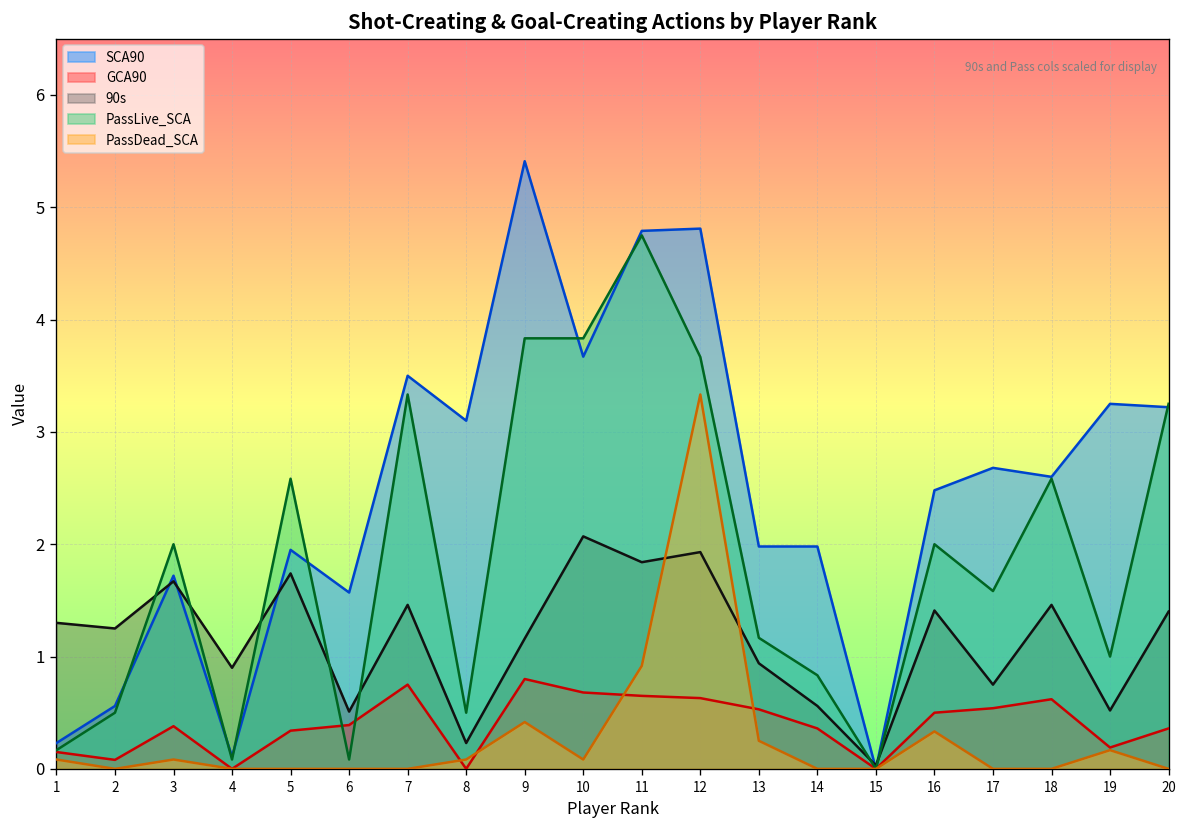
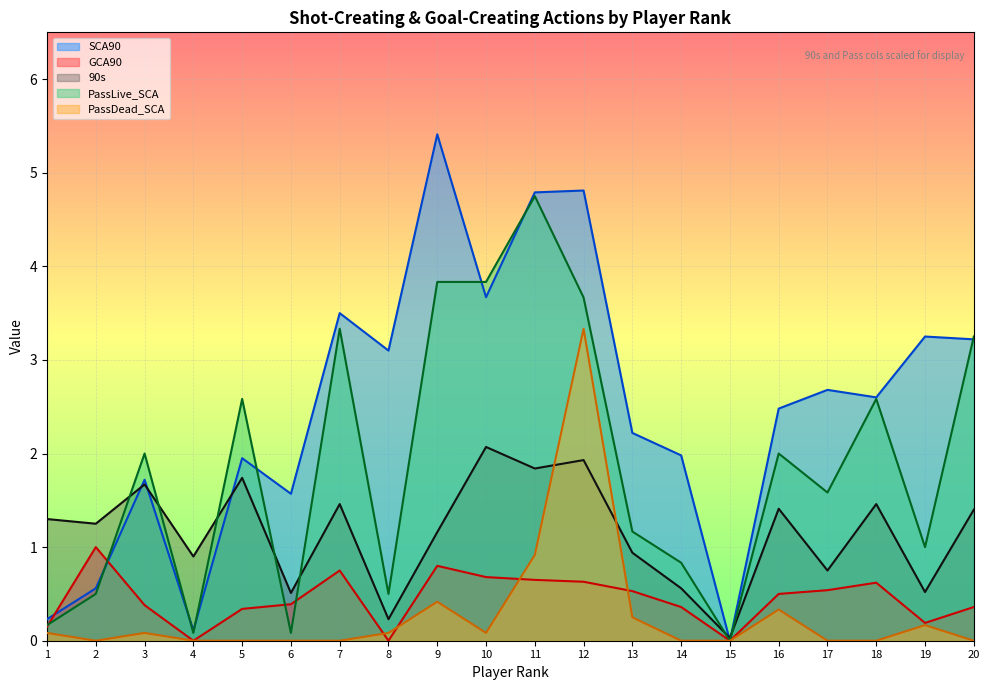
  {
    "SCA90": {
      "1": 0.2,
      "2": 0.6,
      "3": 1.7,
      "5": 2.0,
      "6": 1.6,
      "7": 3.5,
      "8": 3.1,
      "9": 5.4,
      "10": 3.7,
      "11": 4.8,
      "12": 4.8,
-     "13": 2.0,
+     "13": 2.2,
      "14": 2.0,
      "16": 2.5,
      "17": 2.7,
      "19": 3.3,
      "20": 3.2
    },
    "GCA90": {
-     "2": 0.1,
+     "2": 1.0,
      "3": 0.4,
      "5": 0.3,
      "6": 0.4,
      "7": 0.8,
      "8": 0.0,
      "9": 0.8,
      "10": 0.7,
      "11": 0.7,
      "12": 0.6,
      "13": 0.5,
      "14": 0.4,
      "16": 0.5,
      "17": 0.5,
      "18": 0.6,
      "20": 0.4
    },
    "90s": {
      "1": 1.3,
      "2": 1.3,
      "3": 1.7,
      "4": 0.9,
      "5": 1.7,
      "6": 0.5,
      "7": 1.5,
      "8": 0.2,
      "9": 1.2,
      "10": 2.1,
      "11": 1.8,
      "12": 1.9,
      "13": 0.9,
      "14": 0.6,
      "15": 0.0,
      "16": 1.4,
      "17": 0.8,
      "18": 1.5,
      "19": 0.5,
      "20": 1.4
    },
    "PassLive_SCA": {
      "2": 0.5,
      "3": 2.0,
      "5": 2.6,
      "6": 0.1,
      "7": 3.3,
      "8": 0.5,
      "9": 3.8,
      "10": 3.8,
      "11": 4.8,
      "12": 3.7,
      "13": 1.2,
      "14": 0.8,
      "16": 2.0,
      "17": 1.6,
      "19": 1.0,
      "20": 3.3
    },
    "PassDead_SCA": {
      "1": 0.1,
      "2": 0.0,
      "3": 0.1,
      "5": 0.0,
      "6": 0.0,
      "7": 0.0,
      "8": 0.1,
      "9": 0.4,
      "10": 0.1,
      "11": 0.9,
      "12": 3.3,
      "13": 0.3,
      "14": 0.0,
      "16": 0.3,
      "17": 0.0,
      "18": 0.0,
      "20": 0.0
    }
  }
